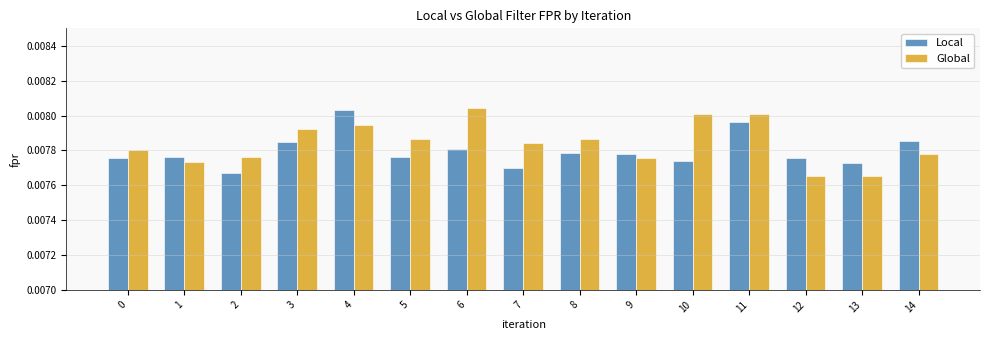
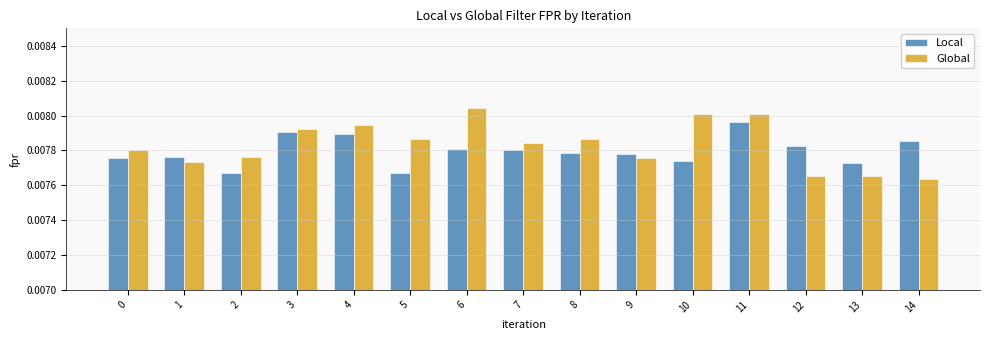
  {
    "Local": {
      "0": 0.00776,
      "1": 0.00776,
      "2": 0.00767,
-     "3": 0.00785,
-     "4": 0.00803,
-     "5": 0.00776,
+     "3": 0.00790,
+     "4": 0.00790,
+     "5": 0.00767,
      "6": 0.00781,
-     "7": 0.0077,
+     "7": 0.0078,
      "8": 0.00779,
      "9": 0.00778,
      "10": 0.00774,
      "11": 0.00796,
-     "12": 0.00775,
+     "12": 0.00783,
      "13": 0.00773,
      "14": 0.00785
    },
    "Global": {
      "0": 0.00780,
      "1": 0.00773,
      "2": 0.00776,
      "3": 0.00793,
      "4": 0.00795,
      "5": 0.00786,
      "6": 0.00805,
      "7": 0.00785,
      "8": 0.00787,
      "9": 0.00776,
      "10": 0.00801,
      "11": 0.00801,
      "12": 0.00765,
      "13": 0.00765,
-     "14": 0.00778
+     "14": 0.00764
    }
  }
